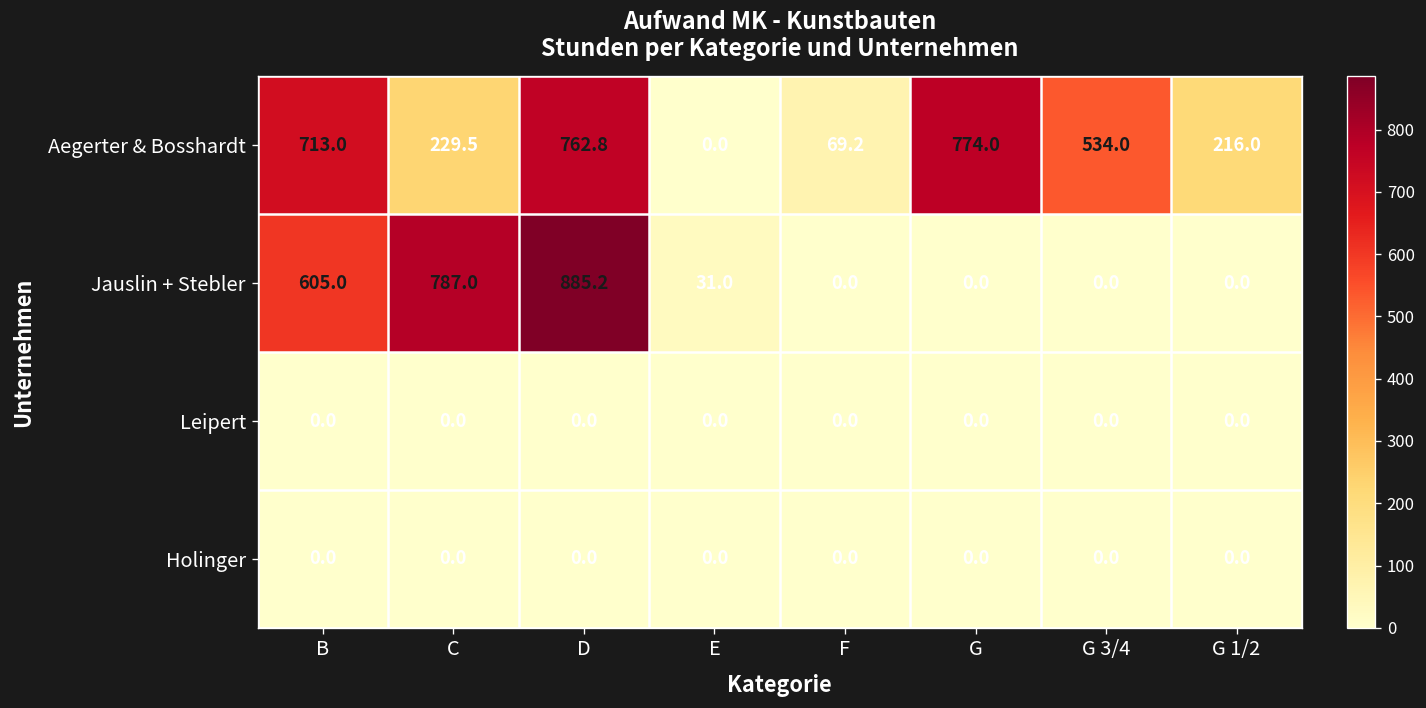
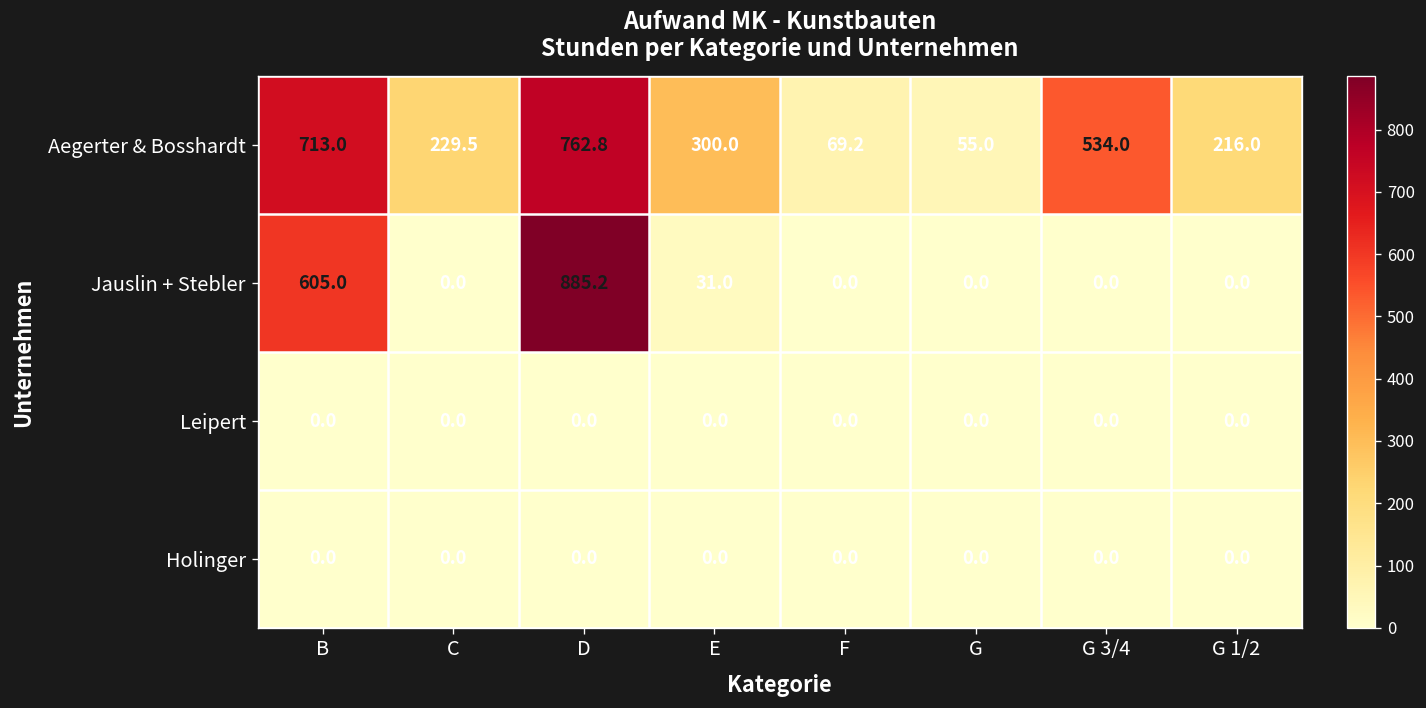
  {
    "Aegerter & Bosshardt": {
      "B": 713.0,
      "C": 229.5,
      "D": 762.8,
-     "E": 0.0,
+     "E": 300.0,
      "F": 69.2,
-     "G": 774.0,
+     "G": 55.0,
      "G 3/4": 534.0,
      "G 1/2": 216.0
    },
    "Jauslin + Stebler": {
      "B": 605.0,
-     "C": 787.0,
+     "C": 0.0,
      "D": 885.2,
      "E": 31.0,
      "F": 0.0,
      "G": 0.0,
      "G 3/4": 0.0,
      "G 1/2": 0.0
    },
    "Leipert": {
      "B": 0.0,
      "C": 0.0,
      "D": 0.0,
      "E": 0.0,
      "F": 0.0,
      "G": 0.0,
      "G 3/4": 0.0,
      "G 1/2": 0.0
    },
    "Holinger": {
      "B": 0.0,
      "C": 0.0,
      "D": 0.0,
      "E": 0.0,
      "F": 0.0,
      "G": 0.0,
      "G 3/4": 0.0,
      "G 1/2": 0.0
    }
  }
